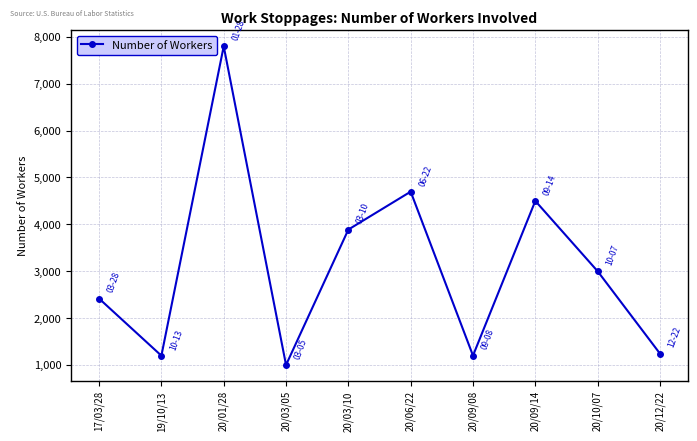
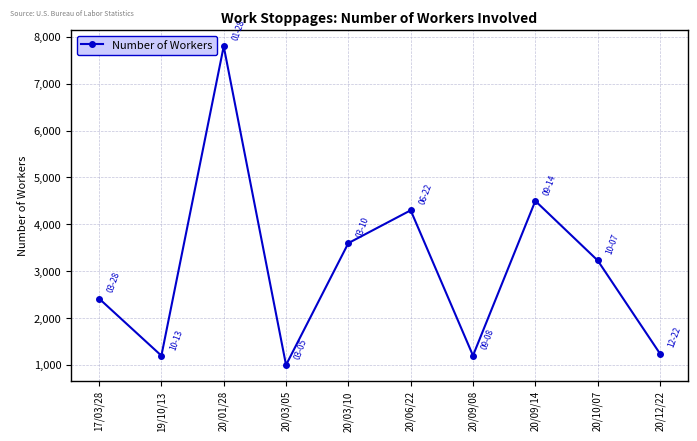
  {
-   "20/03/10": "3,900",
-   "20/06/22": "4,700",
-   "20/10/07": "3,000"
+   "20/03/10": "3,600",
+   "20/06/22": "4,300",
+   "20/10/07": "3,200"
  }
